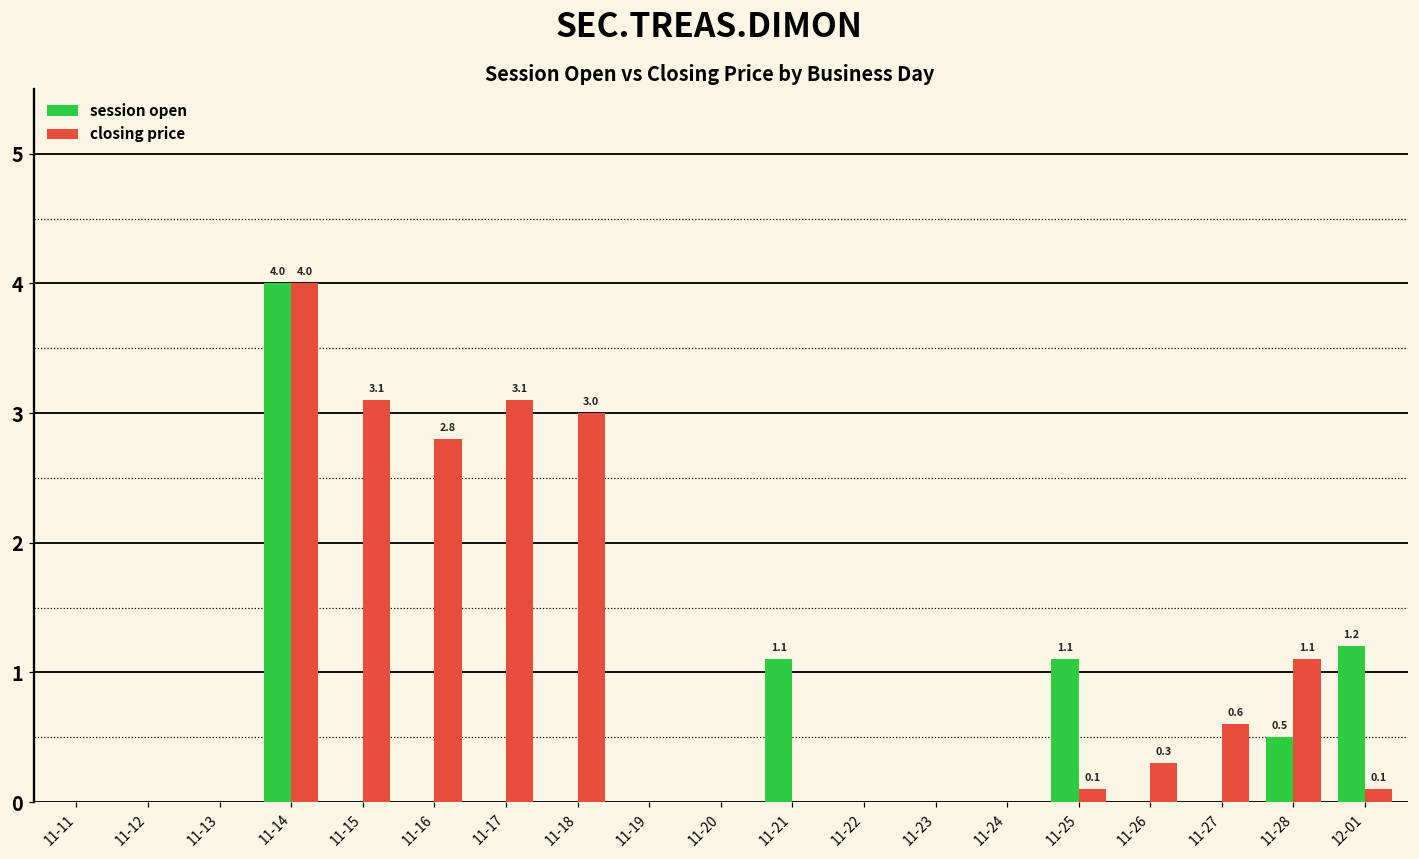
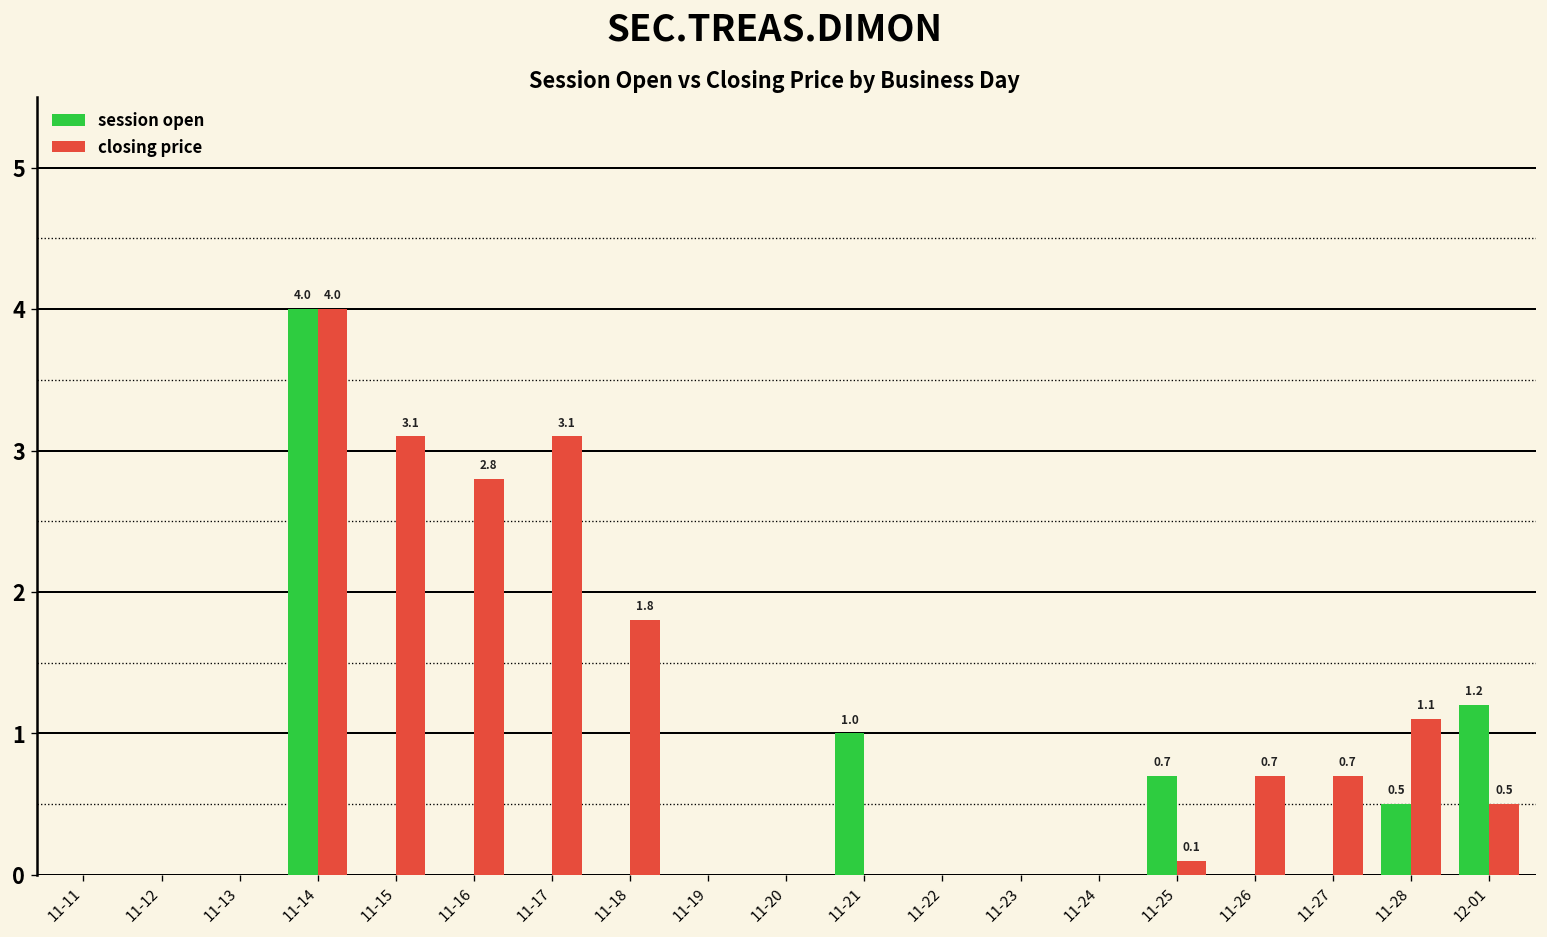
  {
    "session open": {
      "11-14": 4.0,
-     "11-21": 1.1,
-     "11-25": 1.1,
+     "11-21": 1.0,
+     "11-25": 0.7,
      "11-28": 0.5,
      "12-01": 1.2
    },
    "closing price": {
      "11-14": 4.0,
      "11-15": 3.1,
      "11-16": 2.8,
      "11-17": 3.1,
-     "11-18": 3.0,
+     "11-18": 1.8,
      "11-25": 0.1,
-     "11-26": 0.3,
-     "11-27": 0.6,
+     "11-26": 0.7,
+     "11-27": 0.7,
      "11-28": 1.1,
-     "12-01": 0.1
+     "12-01": 0.5
    }
  }
